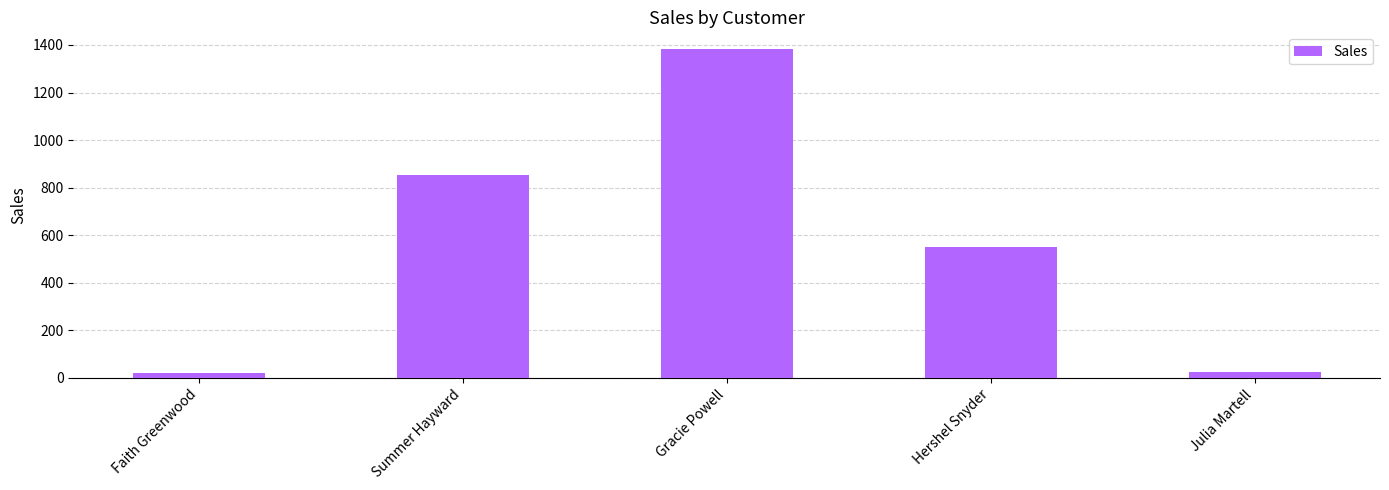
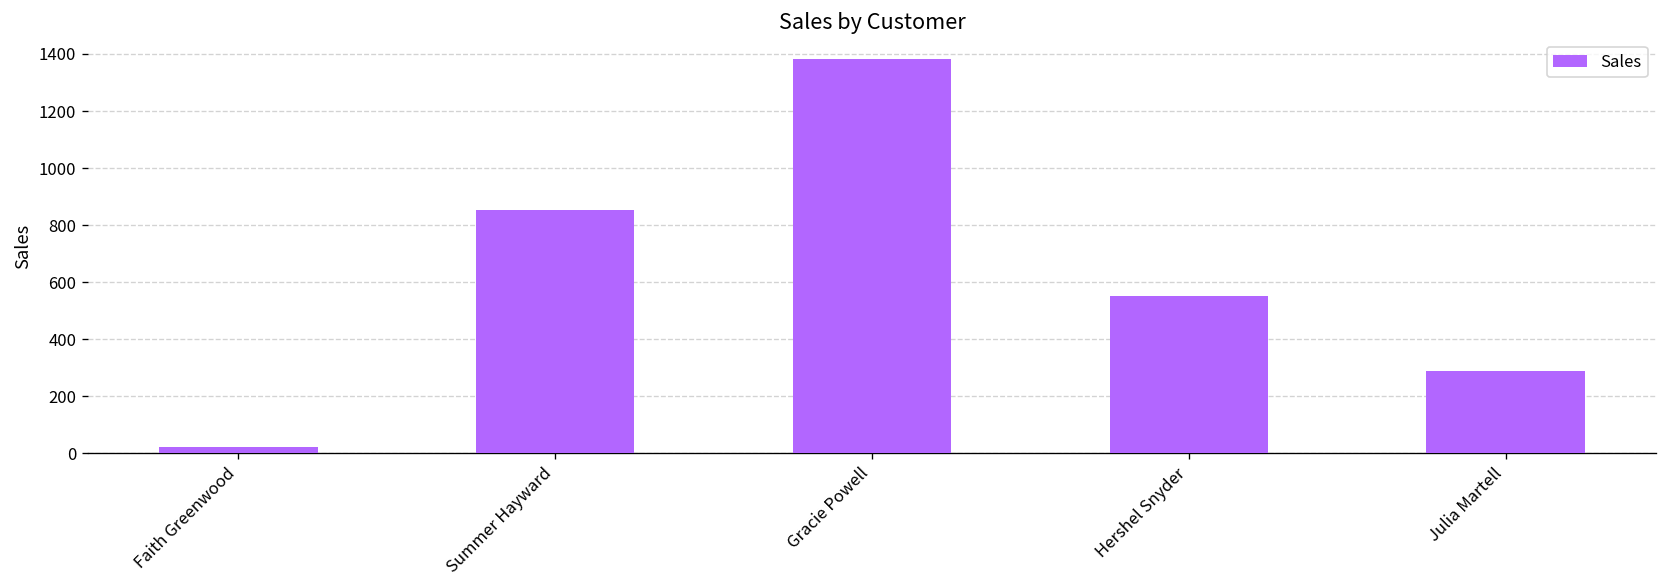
  {
    "Faith Greenwood": 20,
    "Summer Hayward": 850,
    "Gracie Powell": 1380,
    "Hershel Snyder": 550,
-   "Julia Martell": 20
+   "Julia Martell": 290
  }
